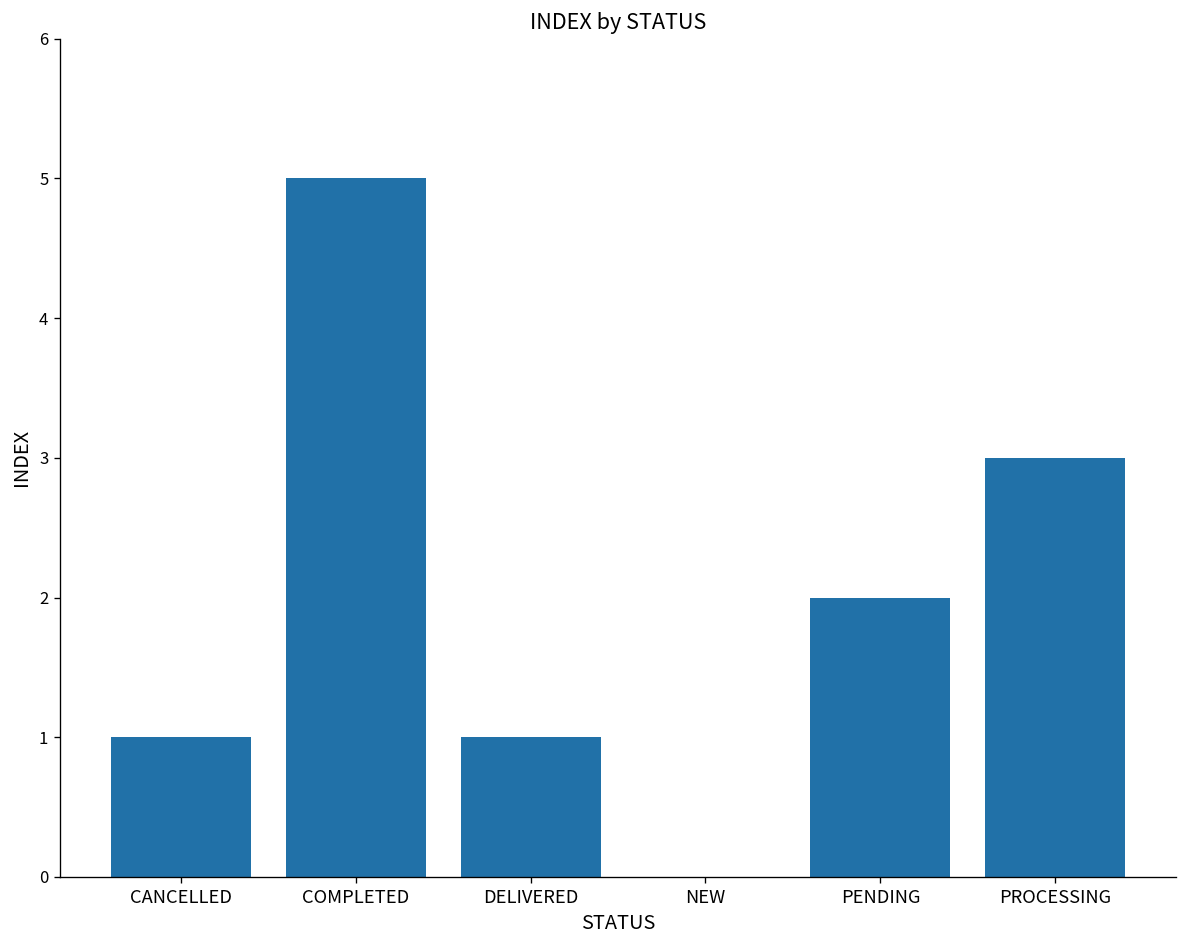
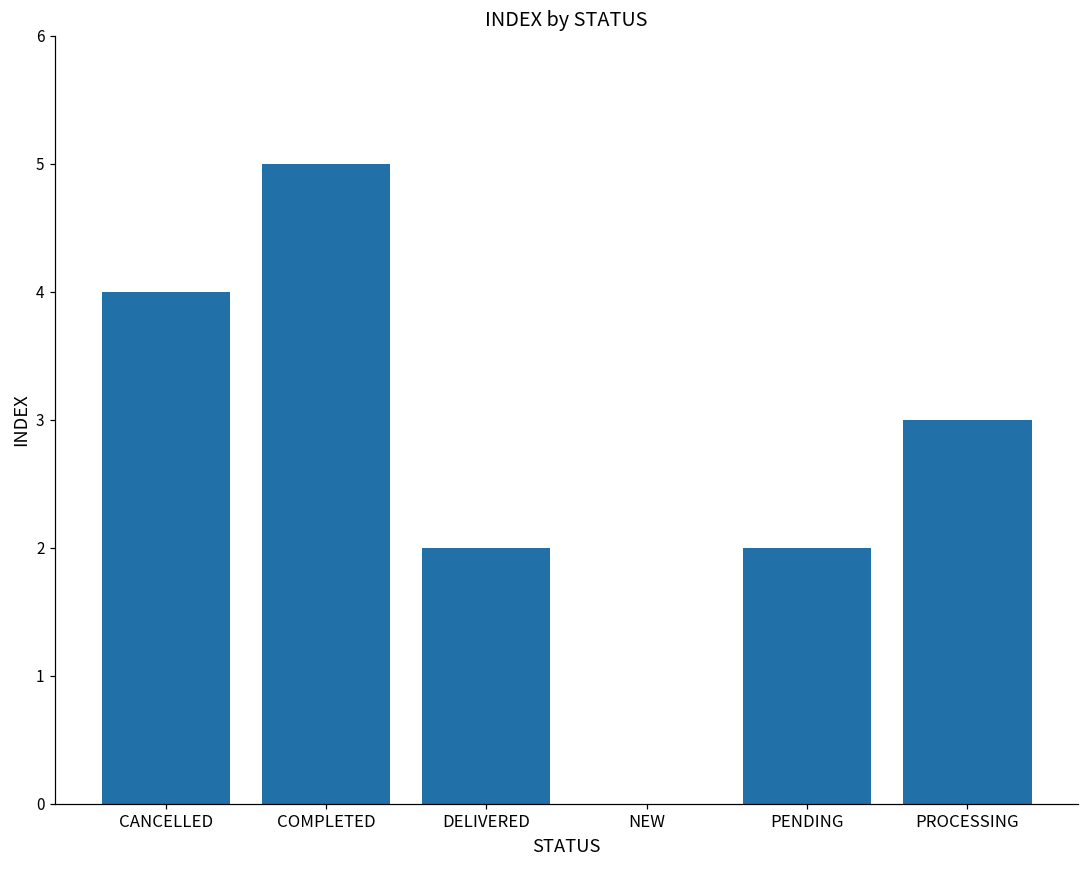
  {
-   "CANCELLED": 1,
+   "CANCELLED": 4,
    "COMPLETED": 5,
-   "DELIVERED": 1,
+   "DELIVERED": 2,
    "NEW": 0,
    "PENDING": 2,
    "PROCESSING": 3
  }
